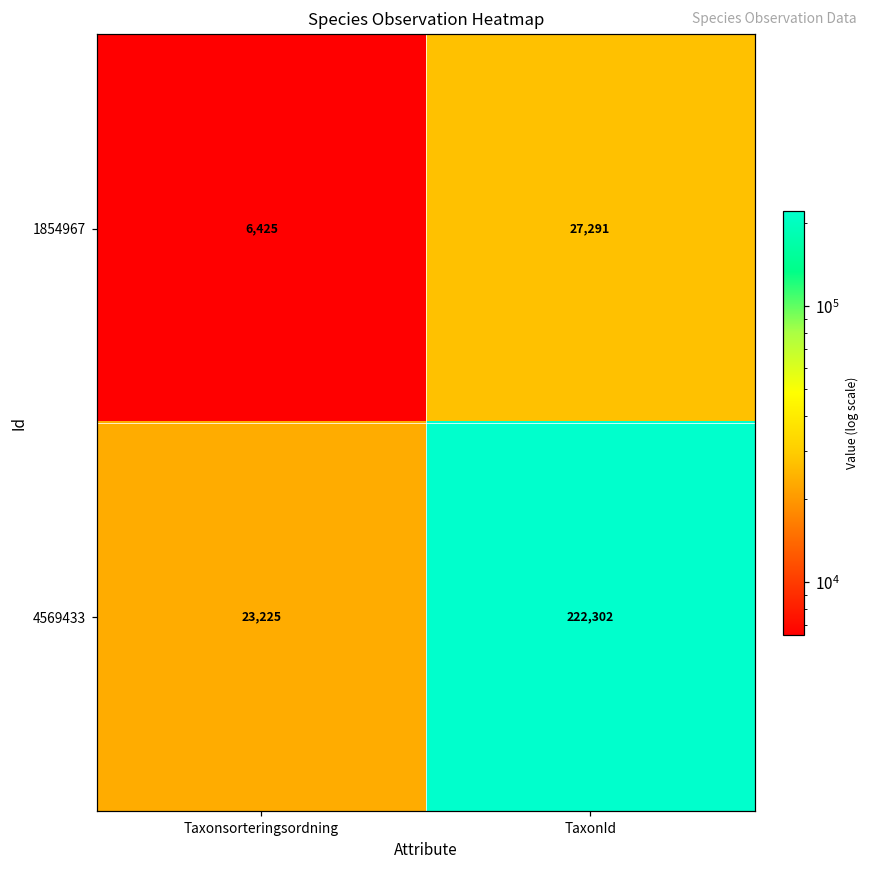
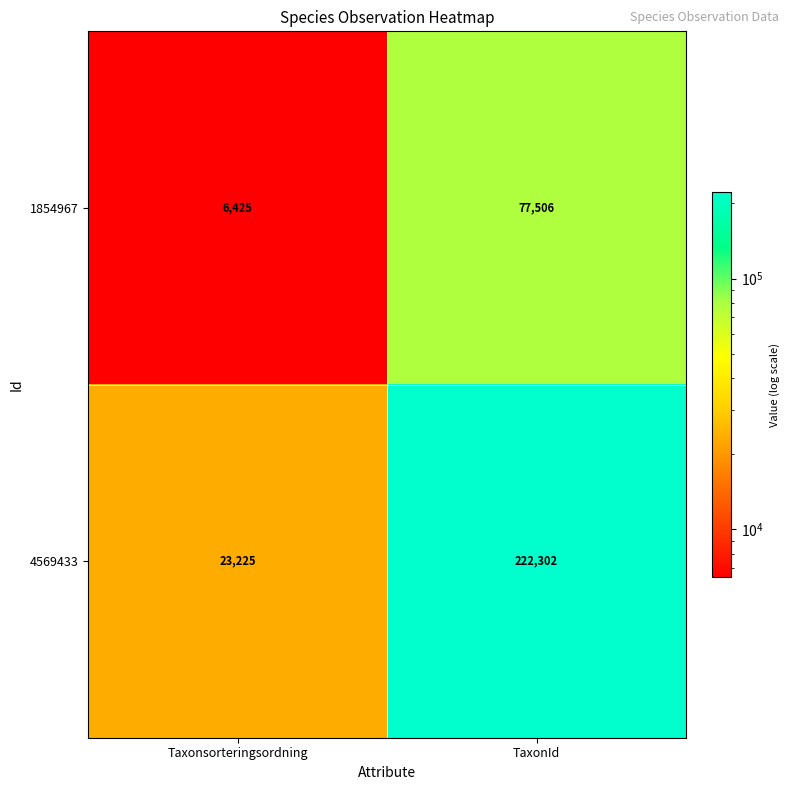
  {
    "1854967": {
      "Taxonsorteringsordning": "6,425",
-     "TaxonId": "27,291"
+     "TaxonId": "77,506"
    },
    "4569433": {
      "Taxonsorteringsordning": "23,225",
      "TaxonId": "222,302"
    }
  }
